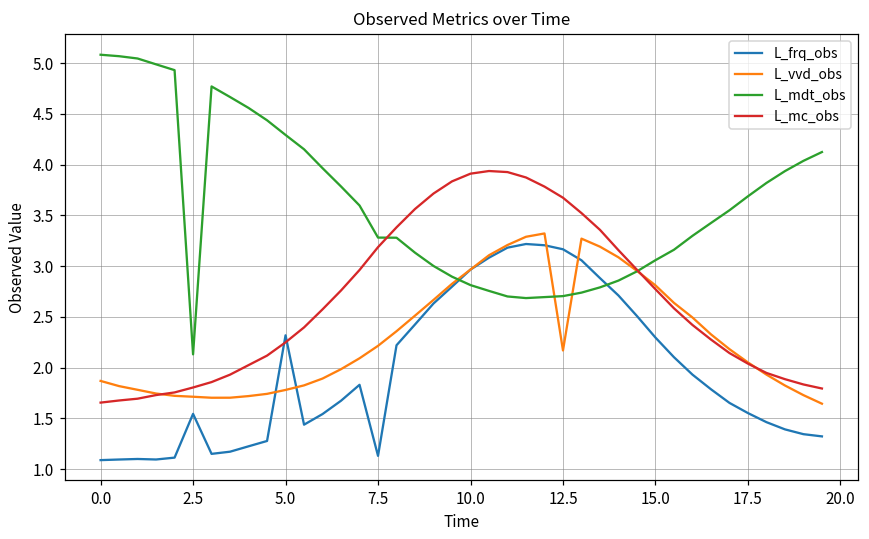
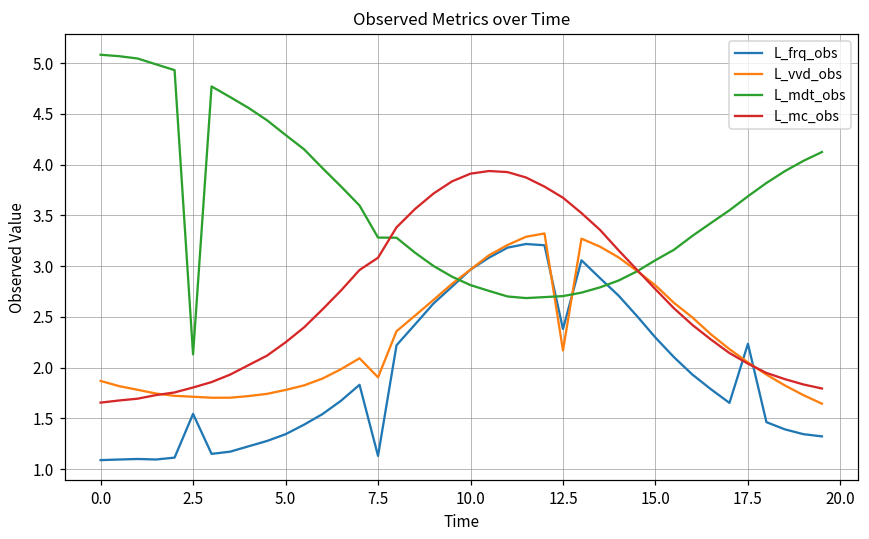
  {
    "L_frq_obs": {
      "0.0": 1.1,
      "2.5": 1.5,
-     "5.0": 2.3,
+     "5.0": 1.3,
      "7.5": 1.1,
-     "12.5": 3.2,
+     "12.5": 2.4,
      "15.0": 2.3,
-     "17.5": 1.6
+     "17.5": 2.2
    },
    "L_vvd_obs": {
      "0.0": 1.9,
      "2.5": 1.7,
      "5.0": 1.8,
-     "7.5": 2.2,
+     "7.5": 1.9,
      "12.5": 2.2,
      "15.0": 2.8
    },
    "L_mdt_obs": {
      "0.0": 5.1,
      "2.5": 2.1,
      "5.0": 4.3,
      "7.5": 3.3,
      "10.0": 2.8,
      "12.5": 2.7,
      "15.0": 3.1,
      "17.5": 3.7
    },
    "L_mc_obs": {
      "0.0": 1.7,
      "2.5": 1.8,
      "5.0": 2.2,
-     "7.5": 3.2,
+     "7.5": 3.1,
      "10.0": 3.9,
      "12.5": 3.7,
      "15.0": 2.8
    }
  }
